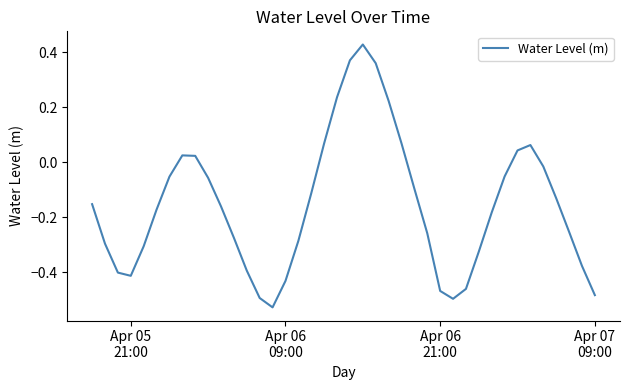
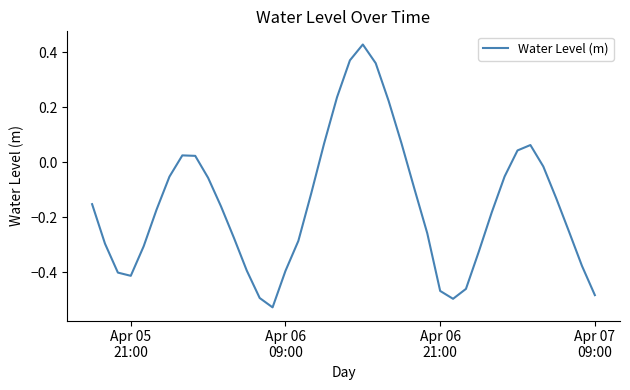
  {
    "Apr 05 21:00": -0.41,
-   "Apr 06 09:00": -0.43,
+   "Apr 06 09:00": -0.39,
    "Apr 06 21:00": -0.47,
    "Apr 07 09:00": -0.48
  }
